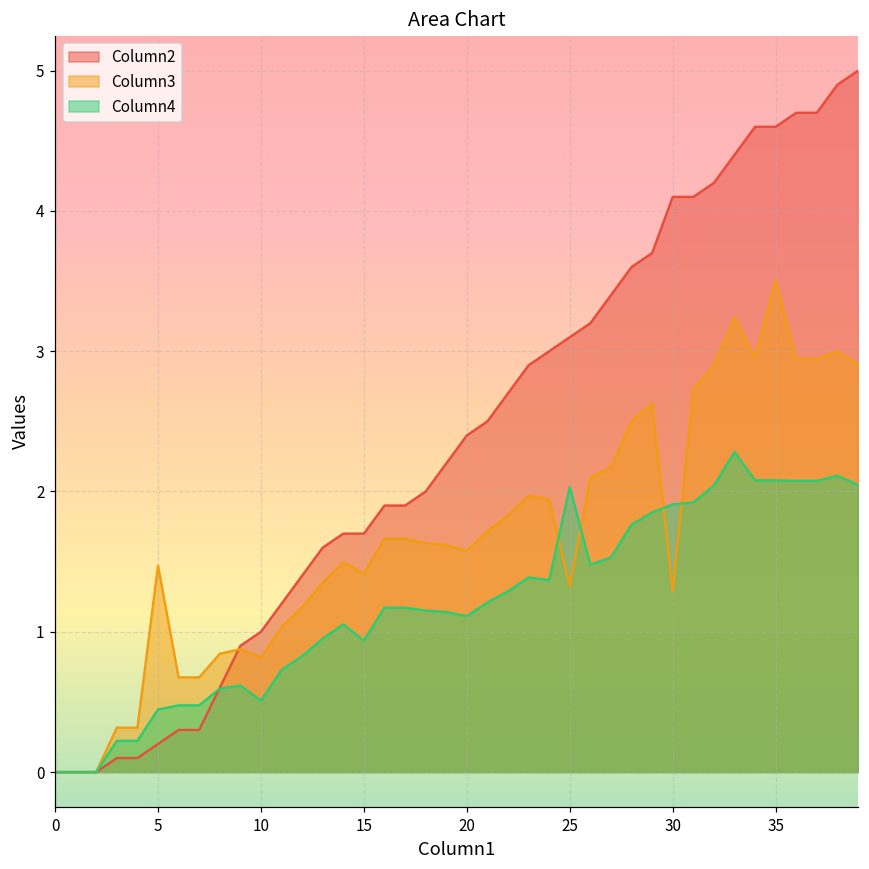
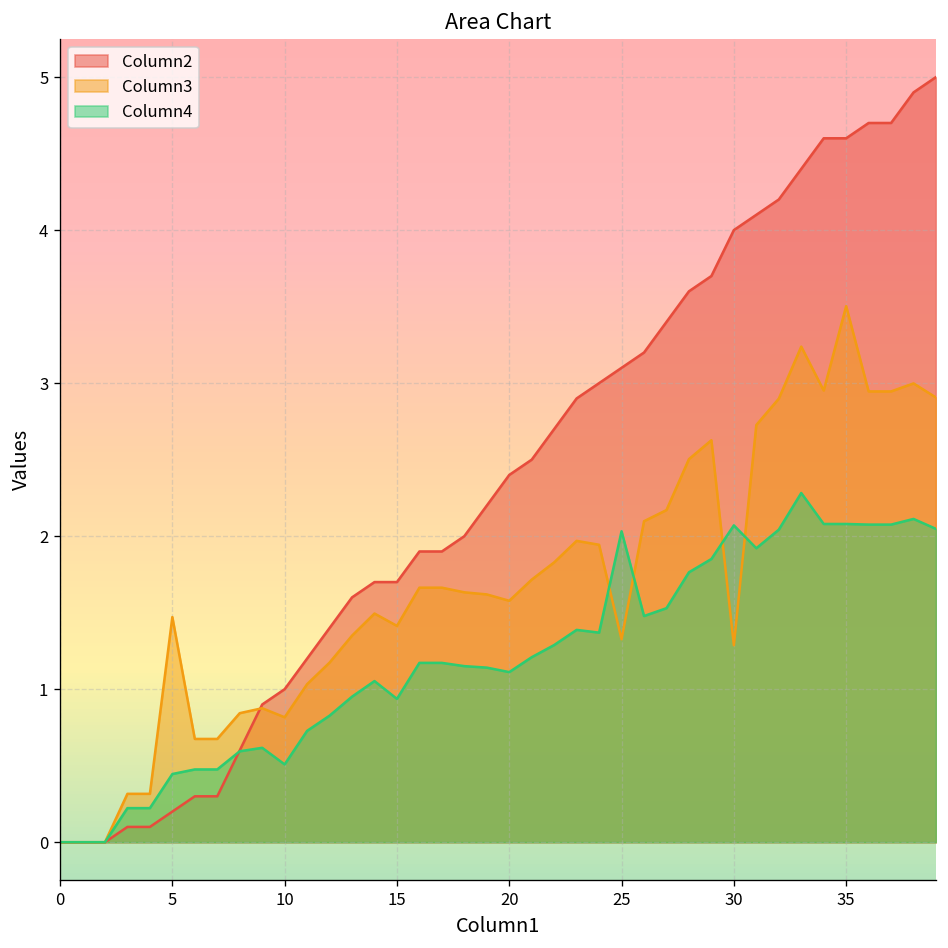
  {
    "Column2": {
      "5": 0.2,
      "10": 1.0,
      "15": 1.7,
      "20": 2.4,
      "25": 3.1,
-     "30": 4.1,
+     "30": 4.0,
      "35": 4.6
    },
    "Column3": {
      "5": 1.47,
      "10": 0.82,
      "15": 1.41,
      "20": 1.58,
      "25": 1.33,
      "30": 1.29,
      "35": 3.50
    },
    "Column4": {
      "5": 0.45,
      "10": 0.51,
      "15": 0.94,
      "20": 1.11,
      "25": 2.03,
-     "30": 1.91,
+     "30": 2.07,
      "35": 2.08
    }
  }
